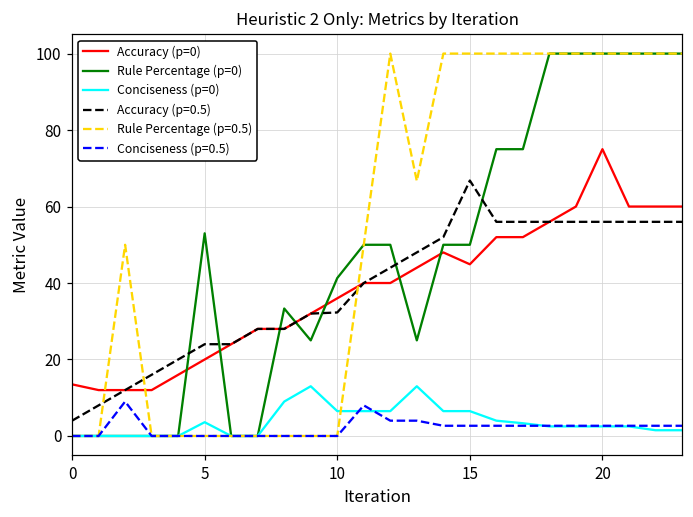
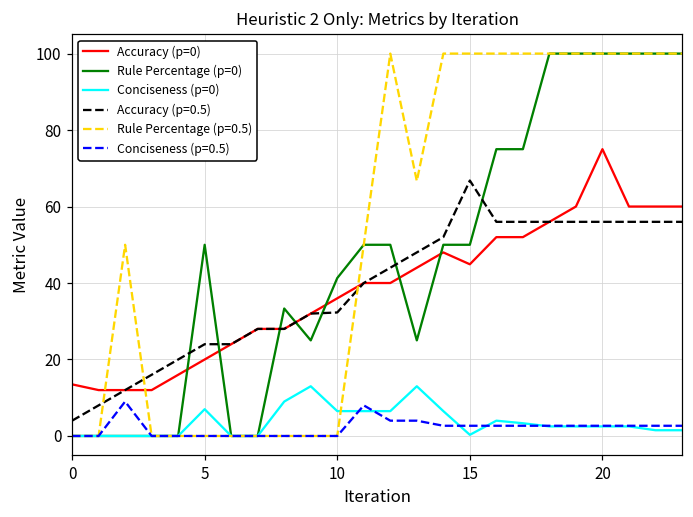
  {
    "Accuracy (p=0)": {
      "0": 14,
      "5": 20,
      "10": 36,
      "15": 45,
      "20": 75
    },
    "Rule Percentage (p=0)": {
-     "5": 53,
+     "5": 50,
      "10": 41,
      "15": 50
    },
    "Conciseness (p=0)": {
-     "5": 4,
+     "5": 7,
      "10": 7,
-     "15": 7
+     "15": 0
    },
    "Accuracy (p=0.5)": {
      "0": 4,
      "5": 24,
      "10": 32,
      "15": 67,
      "20": 56
    },
    "Rule Percentage (p=0.5)": {
      "15": 100
    },
    "Conciseness (p=0.5)": {
      "15": 3
    }
  }
